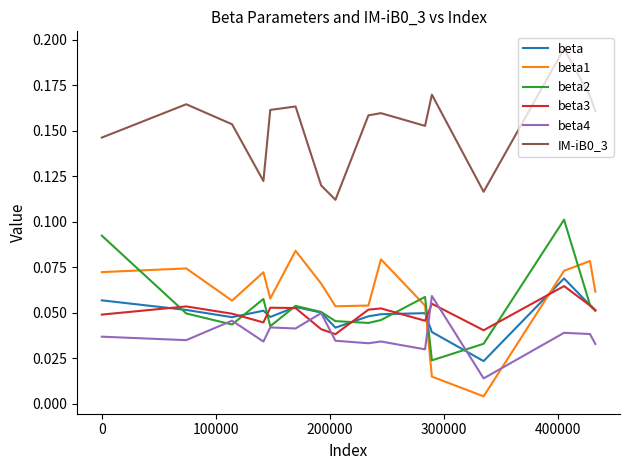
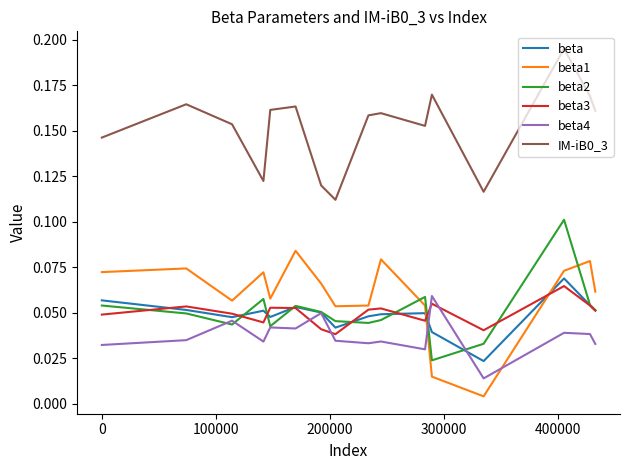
  {
    "beta": {
      "0": 0.057
    },
    "beta1": {
      "0": 0.072
    },
    "beta2": {
-     "0": 0.092
+     "0": 0.054
    },
    "beta3": {
      "0": 0.049
    },
    "beta4": {
-     "0": 0.037
+     "0": 0.032
    },
    "IM-iB0_3": {
      "0": 0.146
    }
  }
